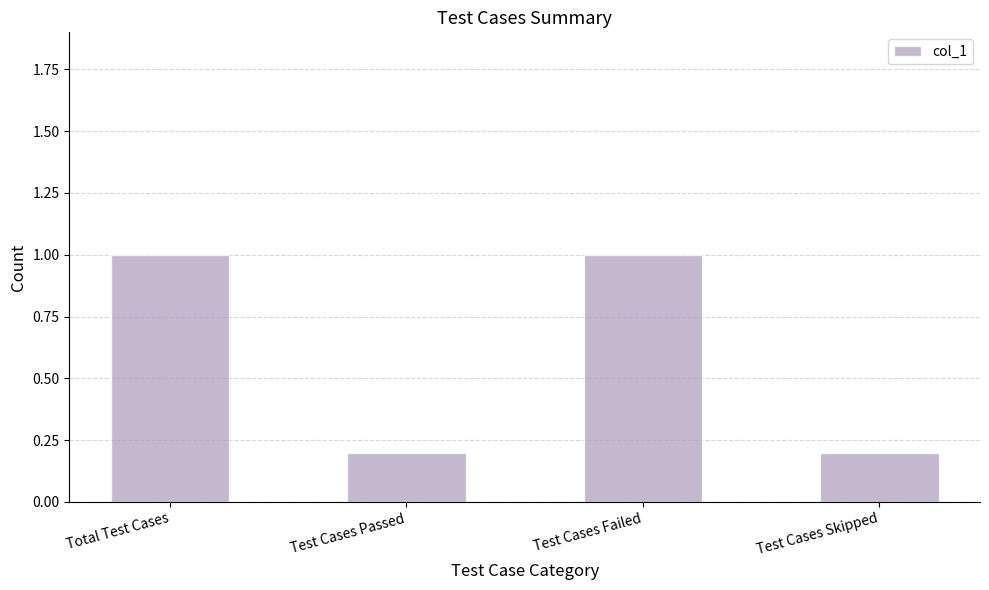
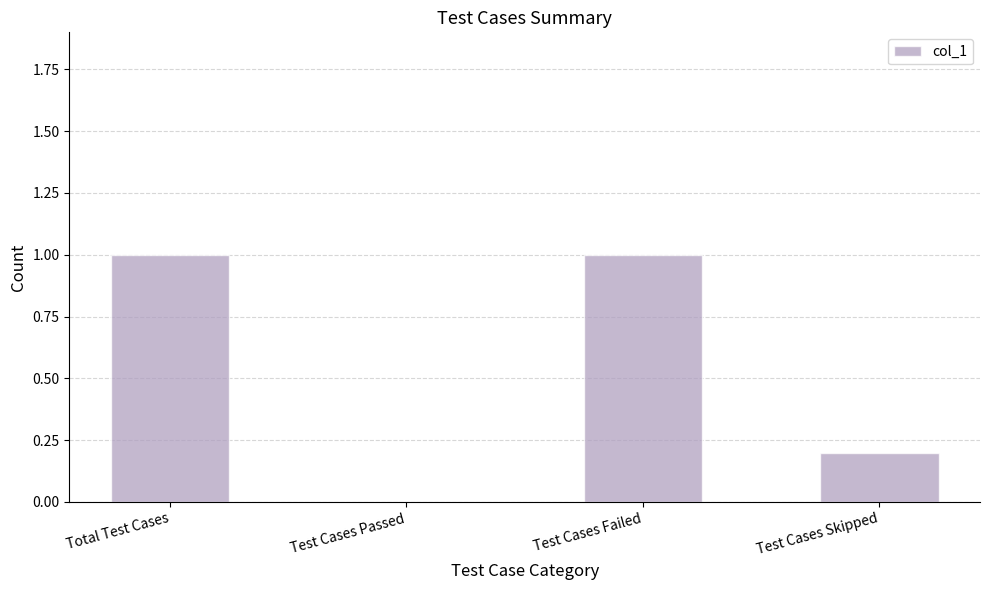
  {
    "Total Test Cases": 1.0,
-   "Test Cases Passed": 0.2,
+   "Test Cases Passed": 0.0,
    "Test Cases Failed": 1.0,
    "Test Cases Skipped": 0.2
  }
